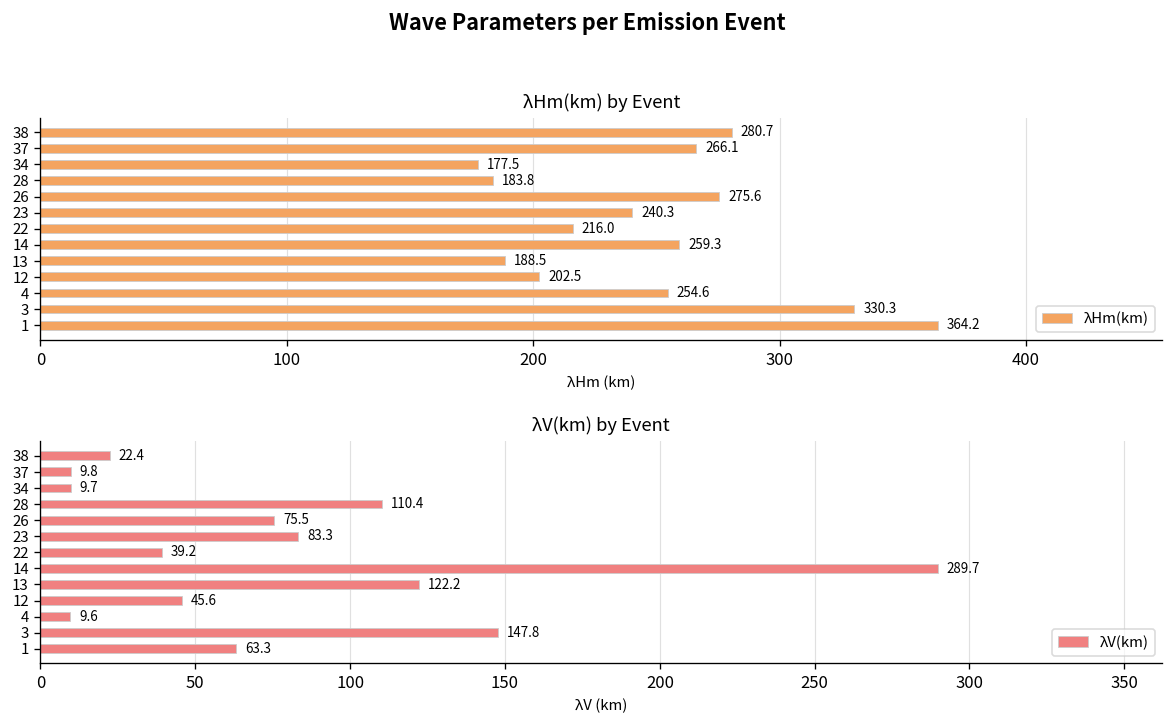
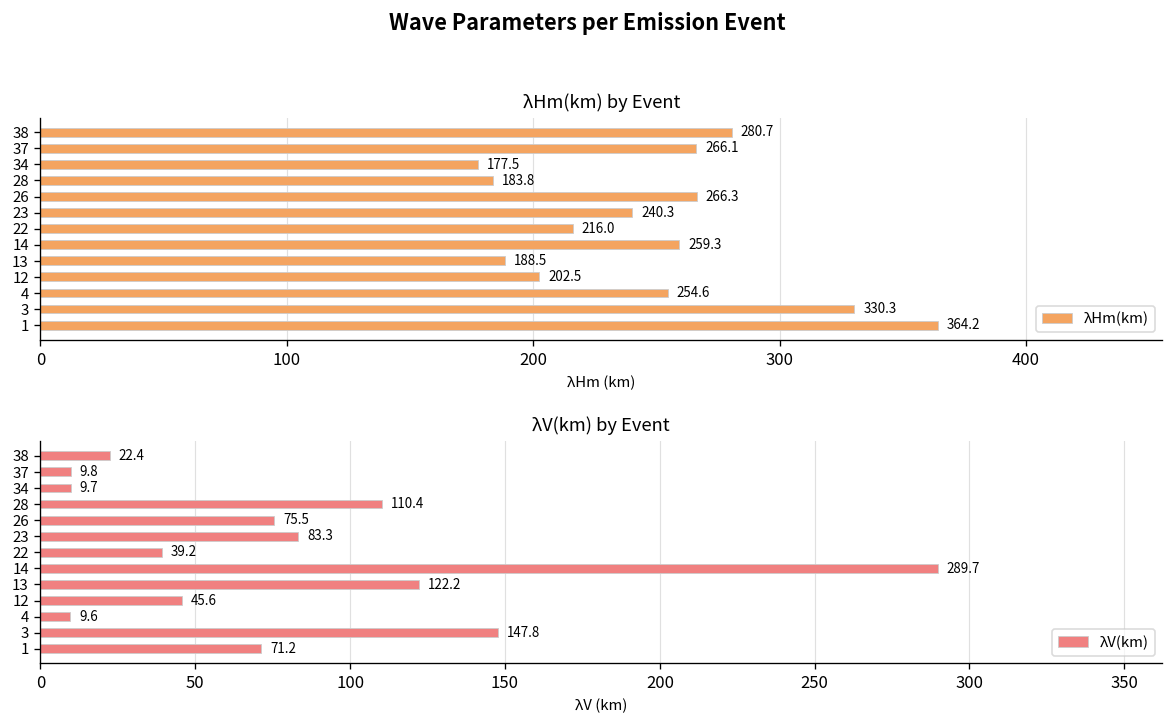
  {
    "λHm(km) by Event": {
      "38": 280.7,
      "37": 266.1,
      "34": 177.5,
      "28": 183.8,
-     "26": 275.6,
+     "26": 266.3,
      "23": 240.3,
      "22": 216.0,
      "14": 259.3,
      "13": 188.5,
      "12": 202.5,
      "4": 254.6,
      "3": 330.3,
      "1": 364.2
    },
    "λV(km) by Event": {
      "38": 22.4,
      "37": 9.8,
      "34": 9.7,
      "28": 110.4,
      "26": 75.5,
      "23": 83.3,
      "22": 39.2,
      "14": 289.7,
      "13": 122.2,
      "12": 45.6,
      "4": 9.6,
      "3": 147.8,
-     "1": 63.3
+     "1": 71.2
    }
  }
